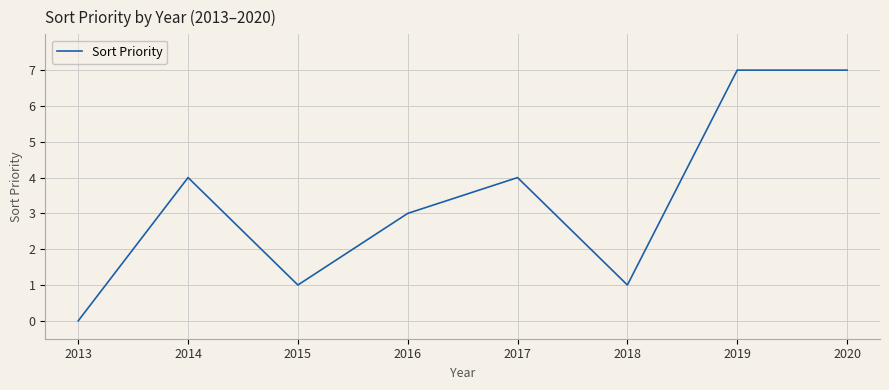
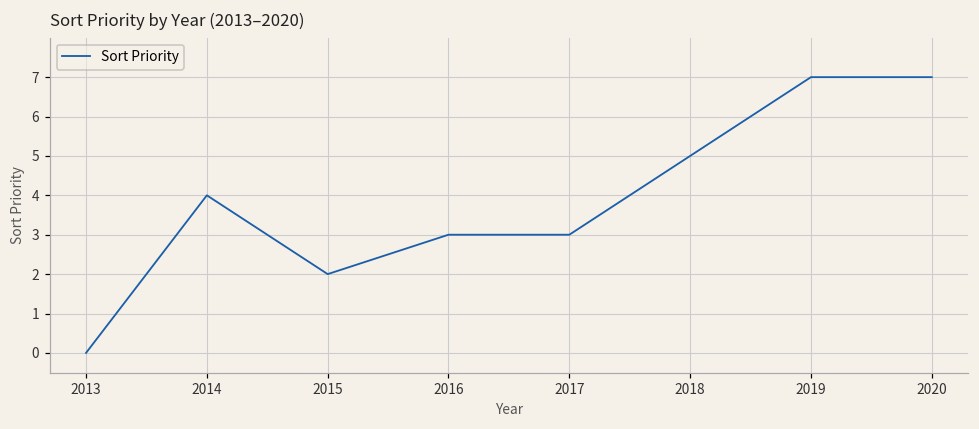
  {
    "2013": 0,
    "2014": 4,
-   "2015": 1,
+   "2015": 2,
    "2016": 3,
-   "2017": 4,
-   "2018": 1,
+   "2017": 3,
+   "2018": 5,
    "2019": 7,
    "2020": 7
  }
